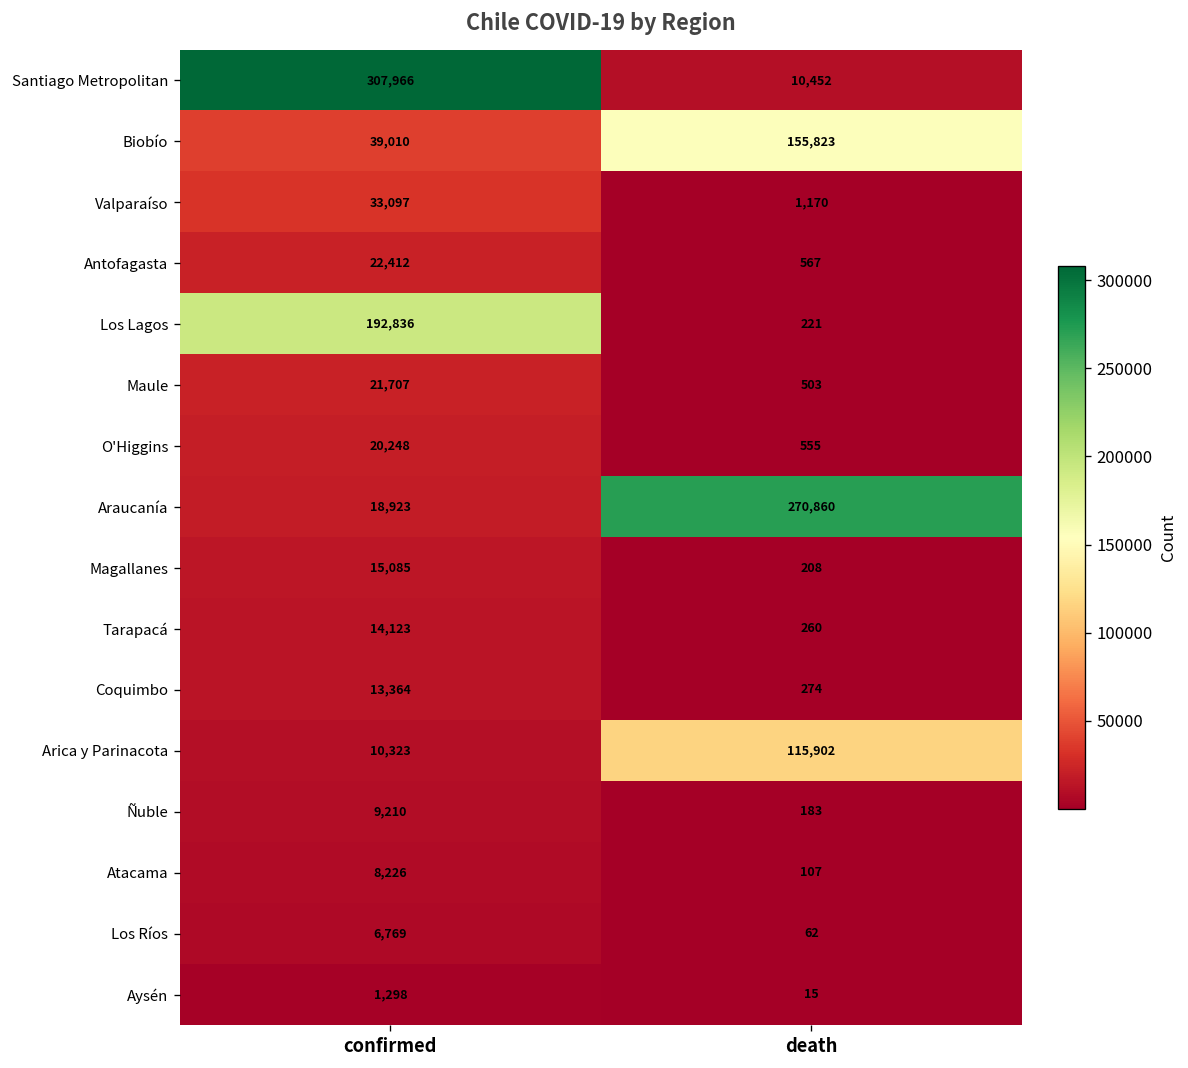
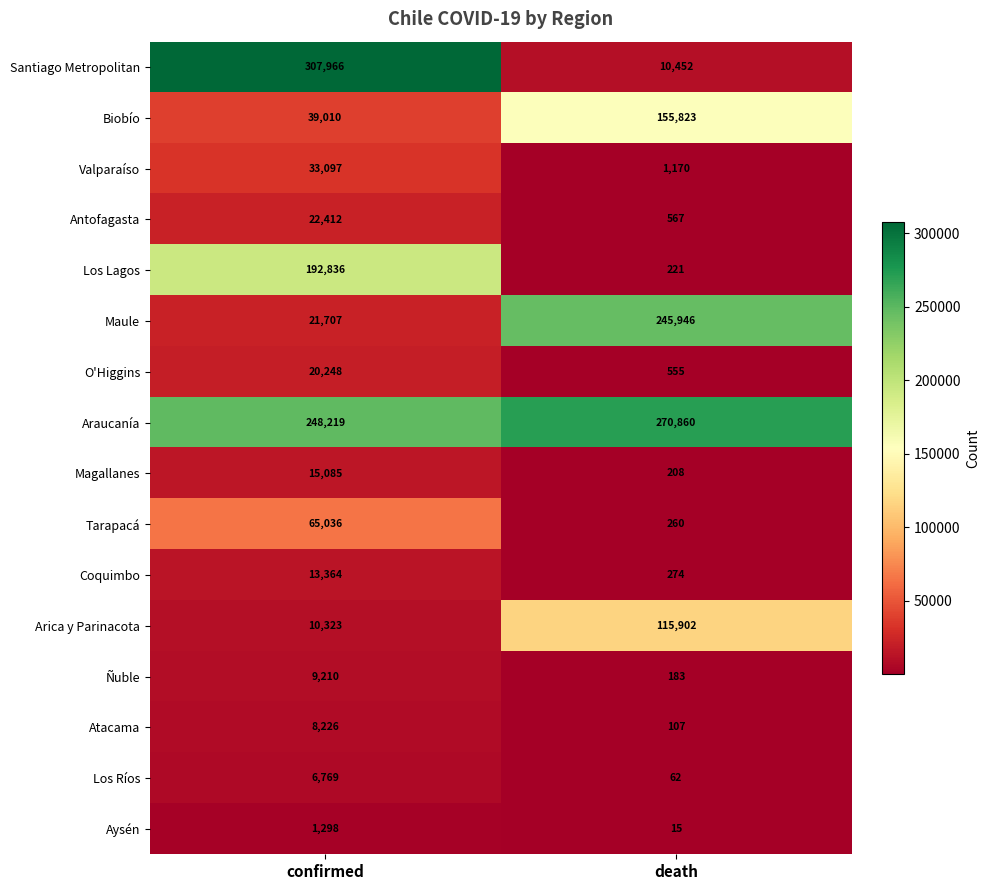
  {
    "Santiago Metropolitan": {
      "confirmed": "307,966",
      "death": "10,452"
    },
    "Biobío": {
      "confirmed": "39,010",
      "death": "155,823"
    },
    "Valparaíso": {
      "confirmed": "33,097",
      "death": "1,170"
    },
    "Antofagasta": {
      "confirmed": "22,412",
      "death": "567"
    },
    "Los Lagos": {
      "confirmed": "192,836",
      "death": "221"
    },
    "Maule": {
      "confirmed": "21,707",
-     "death": "503"
+     "death": "245,946"
    },
    "O'Higgins": {
      "confirmed": "20,248",
      "death": "555"
    },
    "Araucanía": {
-     "confirmed": "18,923",
+     "confirmed": "248,219",
      "death": "270,860"
    },
    "Magallanes": {
      "confirmed": "15,085",
      "death": "208"
    },
    "Tarapacá": {
-     "confirmed": "14,123",
+     "confirmed": "65,036",
      "death": "260"
    },
    "Coquimbo": {
      "confirmed": "13,364",
      "death": "274"
    },
    "Arica y Parinacota": {
      "confirmed": "10,323",
      "death": "115,902"
    },
    "Ñuble": {
      "confirmed": "9,210",
      "death": "183"
    },
    "Atacama": {
      "confirmed": "8,226",
      "death": "107"
    },
    "Los Ríos": {
      "confirmed": "6,769",
      "death": "62"
    },
    "Aysén": {
      "confirmed": "1,298",
      "death": "15"
    }
  }
